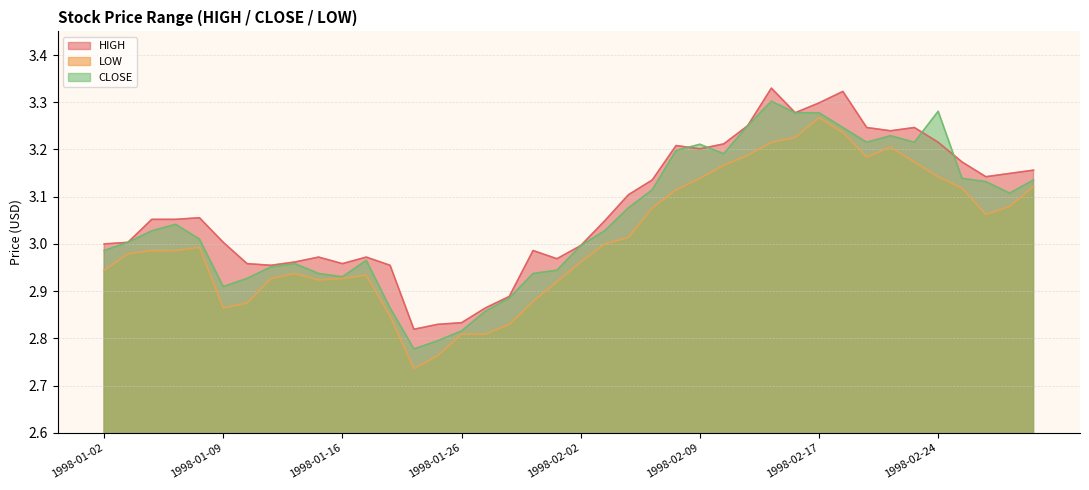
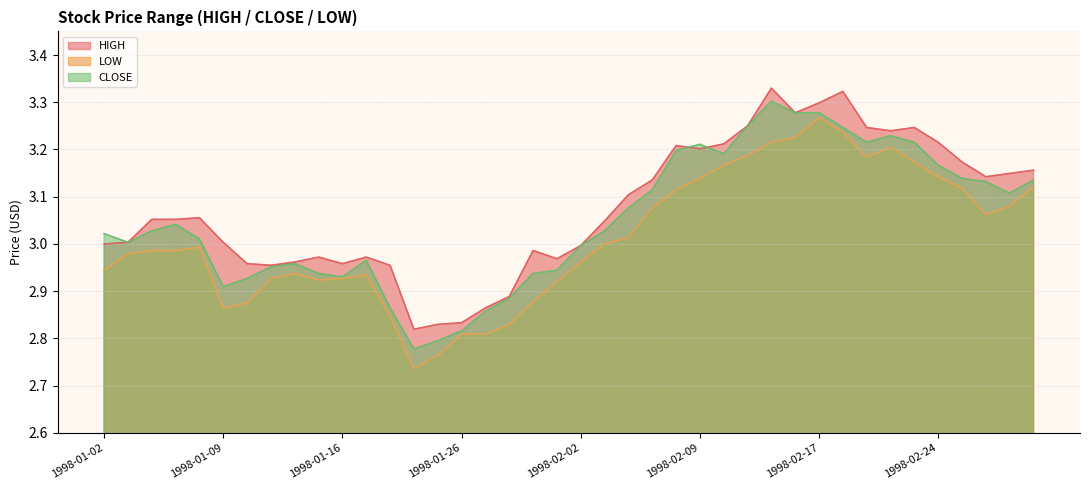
  {
    "CLOSE": {
-     "1998-01-02": 2.99,
+     "1998-01-02": 3.02,
      "1998-01-09": 2.91,
      "1998-01-26": 2.82,
      "1998-02-09": 3.21,
      "1998-02-17": 3.28,
-     "1998-02-24": 3.28
+     "1998-02-24": 3.17
    }
  }
